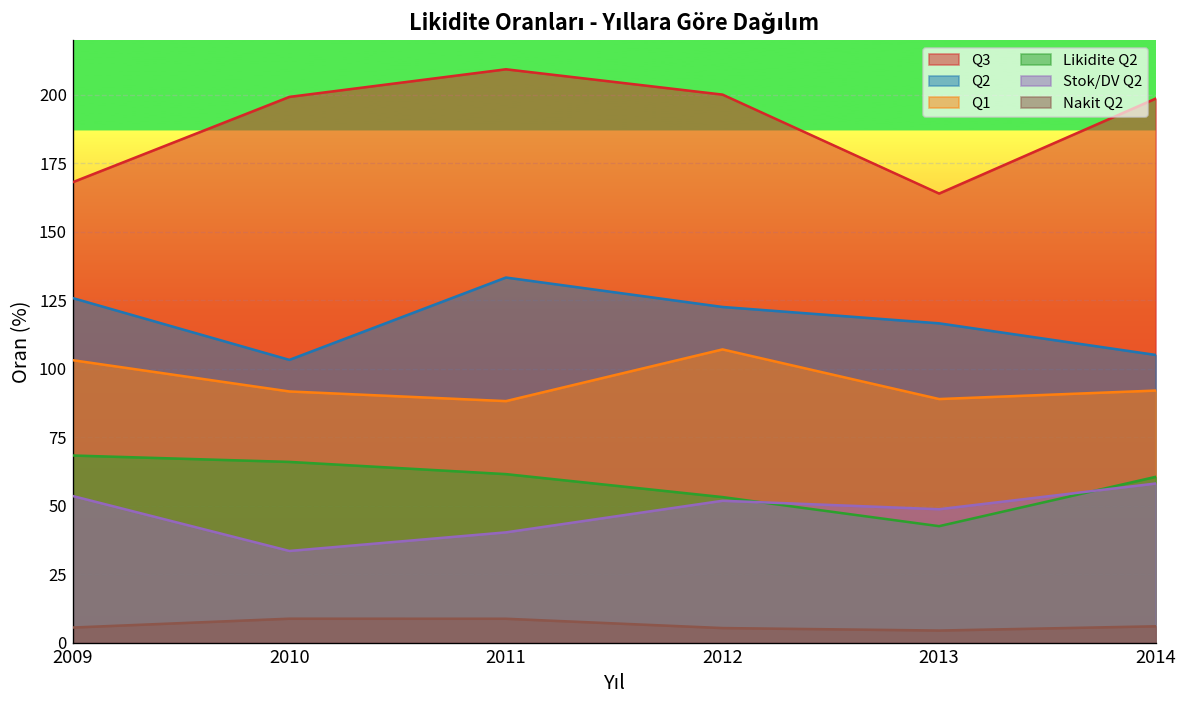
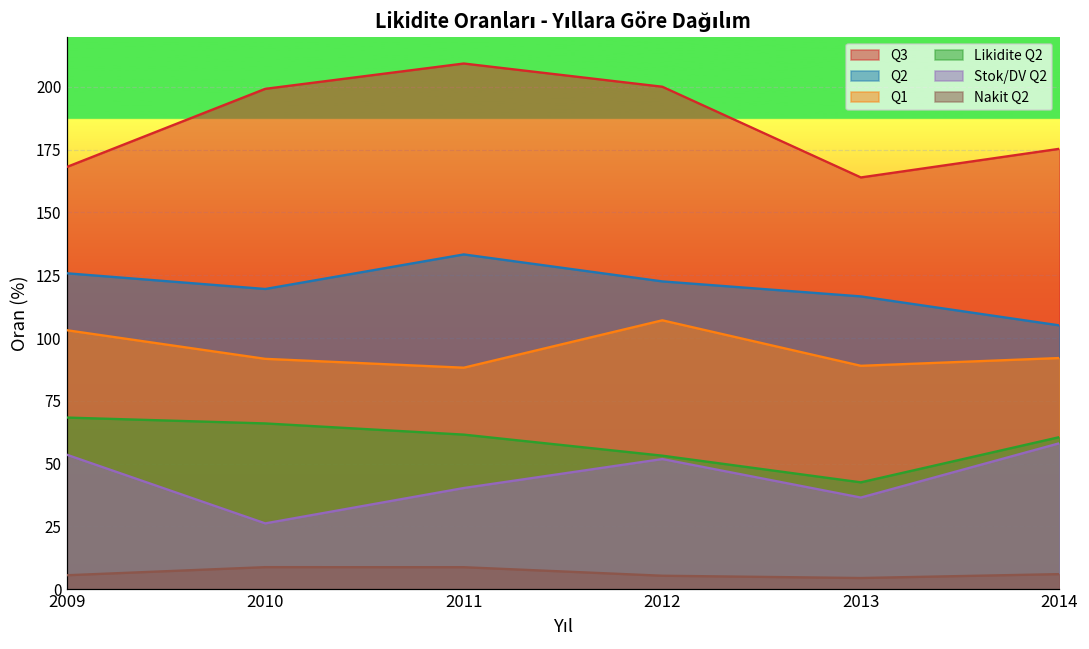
  {
    "Q3": {
      "2009": 168,
      "2010": 199,
      "2011": 209,
      "2012": 200,
      "2013": 164,
-     "2014": 199
+     "2014": 175
    },
    "Q2": {
      "2009": 126,
-     "2010": 103,
+     "2010": 120,
      "2011": 133,
      "2012": 123,
      "2013": 117,
      "2014": 105
    },
    "Q1": {
      "2009": 103,
      "2010": 92,
      "2011": 88,
      "2012": 107,
      "2013": 89,
      "2014": 92
    },
    "Likidite Q2": {
      "2009": 68,
      "2010": 66,
      "2011": 62,
      "2012": 53,
      "2013": 43,
      "2014": 61
    },
    "Stok/DV Q2": {
      "2009": 54,
-     "2010": 33,
+     "2010": 26,
      "2011": 40,
      "2012": 52,
-     "2013": 49,
+     "2013": 36,
      "2014": 58
    },
    "Nakit Q2": {
      "2009": 6,
      "2010": 9,
      "2011": 9,
      "2012": 5,
      "2013": 4,
      "2014": 6
    }
  }
